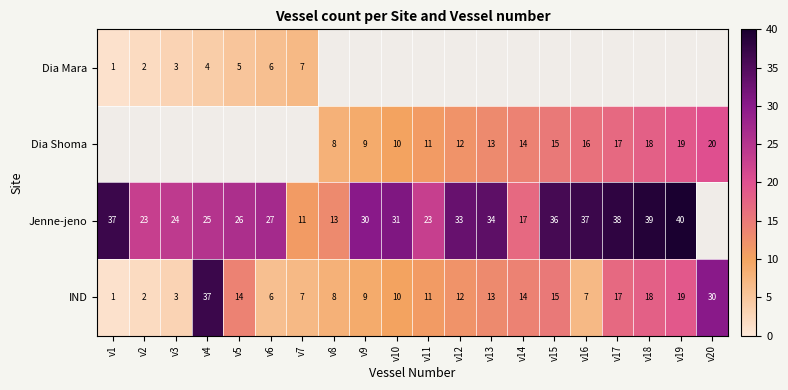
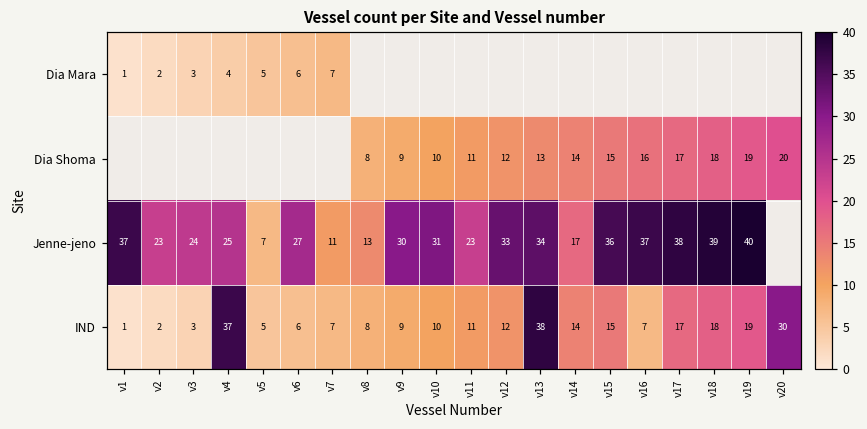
  {
    "Dia Mara": {
      "v1": 1,
      "v2": 2,
      "v3": 3,
      "v4": 4,
      "v5": 5,
      "v6": 6,
      "v7": 7
    },
    "Dia Shoma": {
      "v8": 8,
      "v9": 9,
      "v10": 10,
      "v11": 11,
      "v12": 12,
      "v13": 13,
      "v14": 14,
      "v15": 15,
      "v16": 16,
      "v17": 17,
      "v18": 18,
      "v19": 19,
      "v20": 20
    },
    "Jenne-jeno": {
      "v1": 37,
      "v2": 23,
      "v3": 24,
      "v4": 25,
-     "v5": 26,
+     "v5": 7,
      "v6": 27,
      "v7": 11,
      "v8": 13,
      "v9": 30,
      "v10": 31,
      "v11": 23,
      "v12": 33,
      "v13": 34,
      "v14": 17,
      "v15": 36,
      "v16": 37,
      "v17": 38,
      "v18": 39,
      "v19": 40
    },
    "IND": {
      "v1": 1,
      "v2": 2,
      "v3": 3,
      "v4": 37,
-     "v5": 14,
+     "v5": 5,
      "v6": 6,
      "v7": 7,
      "v8": 8,
      "v9": 9,
      "v10": 10,
      "v11": 11,
      "v12": 12,
-     "v13": 13,
+     "v13": 38,
      "v14": 14,
      "v15": 15,
      "v16": 7,
      "v17": 17,
      "v18": 18,
      "v19": 19,
      "v20": 30
    }
  }
